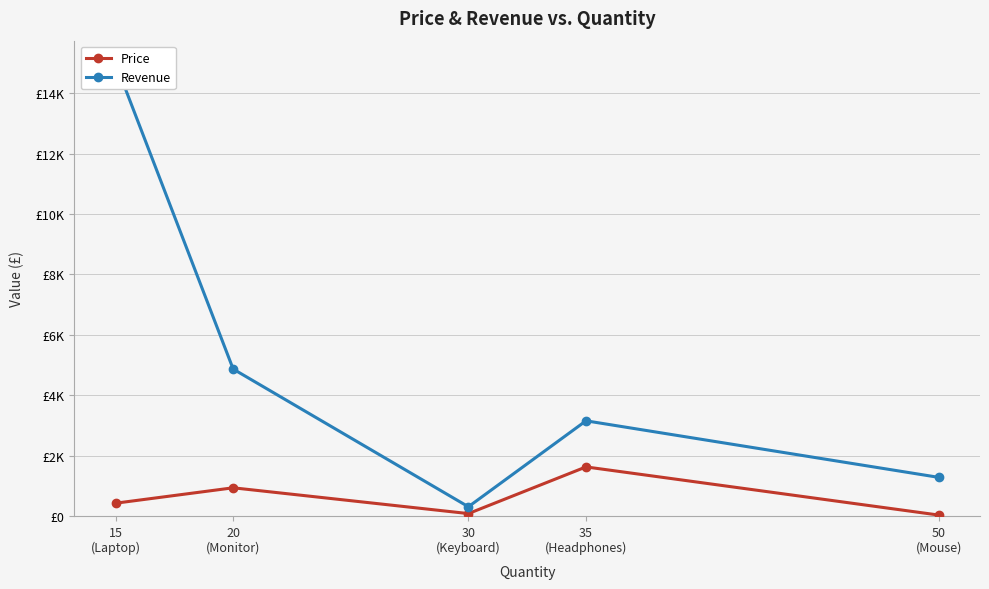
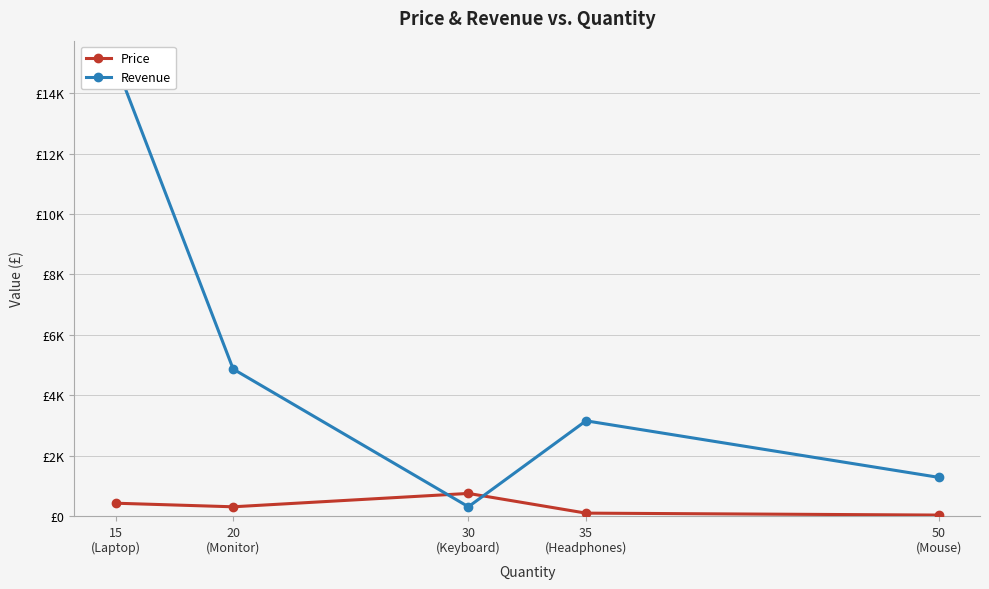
  {
    "Price": {
      "15 (Laptop)": "£400",
-     "20 (Monitor)": "£900",
-     "30 (Keyboard)": "£100",
-     "35 (Headphones)": "£1600",
+     "20 (Monitor)": "£300",
+     "30 (Keyboard)": "£700",
+     "35 (Headphones)": "£100",
      "50 (Mouse)": "£0"
    },
    "Revenue": {
      "20 (Monitor)": "£4900",
      "30 (Keyboard)": "£300",
      "35 (Headphones)": "£3100",
      "50 (Mouse)": "£1300"
    }
  }
